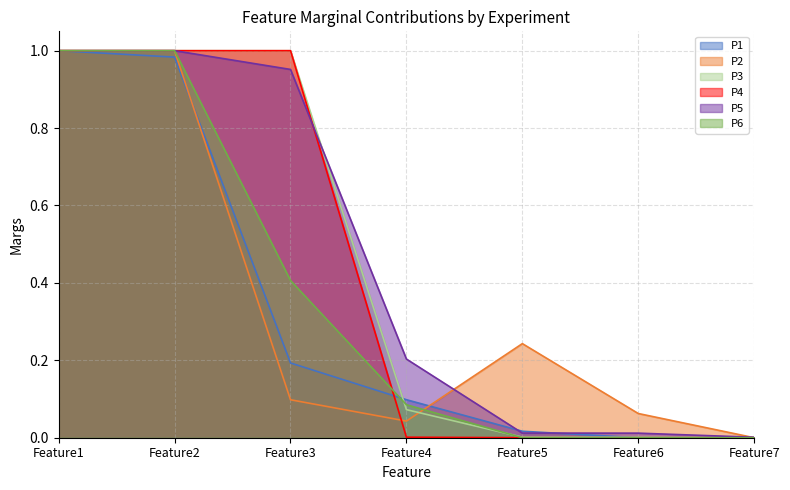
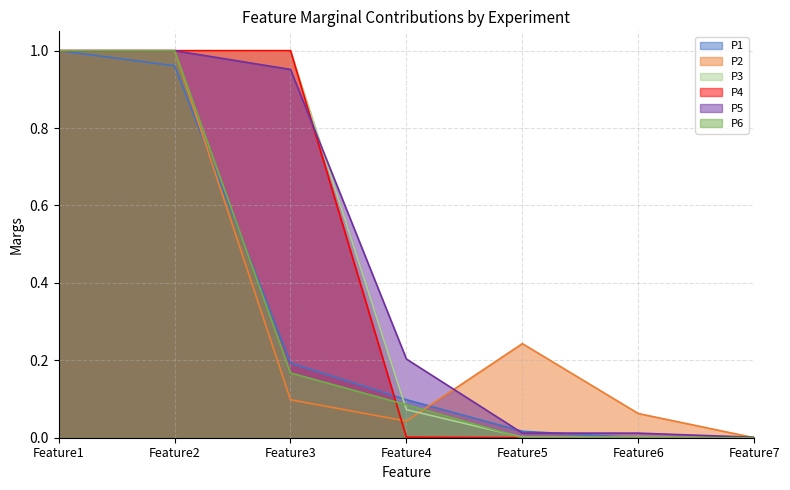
  {
    "P1": {
-     "Feature2": 0.98,
+     "Feature2": 0.96,
      "Feature3": 0.19,
      "Feature4": 0.10
    },
    "P2": {
      "Feature3": 0.10,
      "Feature4": 0.04,
      "Feature5": 0.24,
      "Feature6": 0.06
    },
    "P3": {
      "Feature4": 0.07
    },
    "P4": {
      "Feature4": 0.00
    },
    "P5": {
      "Feature3": 0.95,
      "Feature4": 0.20,
      "Feature6": 0.01
    },
    "P6": {
-     "Feature3": 0.41,
+     "Feature3": 0.17,
      "Feature4": 0.09
    }
  }
